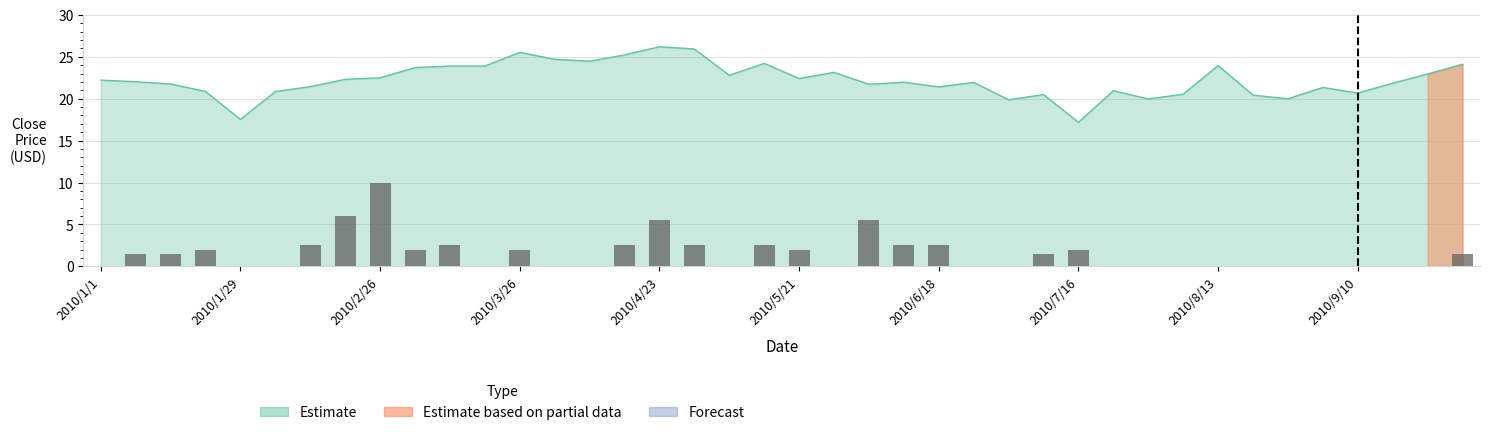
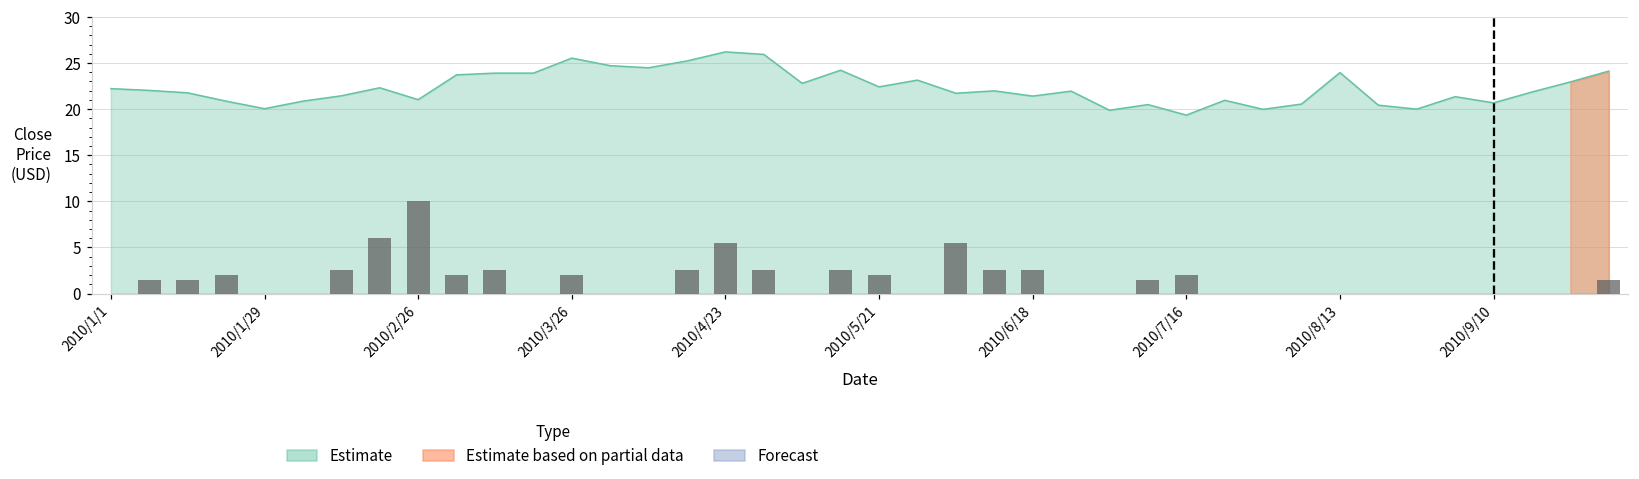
  {
    "Estimate": {
      "2010/1/1": 22,
-     "2010/1/29": 18,
-     "2010/2/26": 22,
+     "2010/1/29": 20,
+     "2010/2/26": 21,
      "2010/3/26": 26,
      "2010/4/23": 26,
      "2010/5/21": 22,
      "2010/6/18": 21,
-     "2010/7/16": 17,
+     "2010/7/16": 19,
      "2010/8/13": 24,
      "2010/9/10": 21
    }
  }
